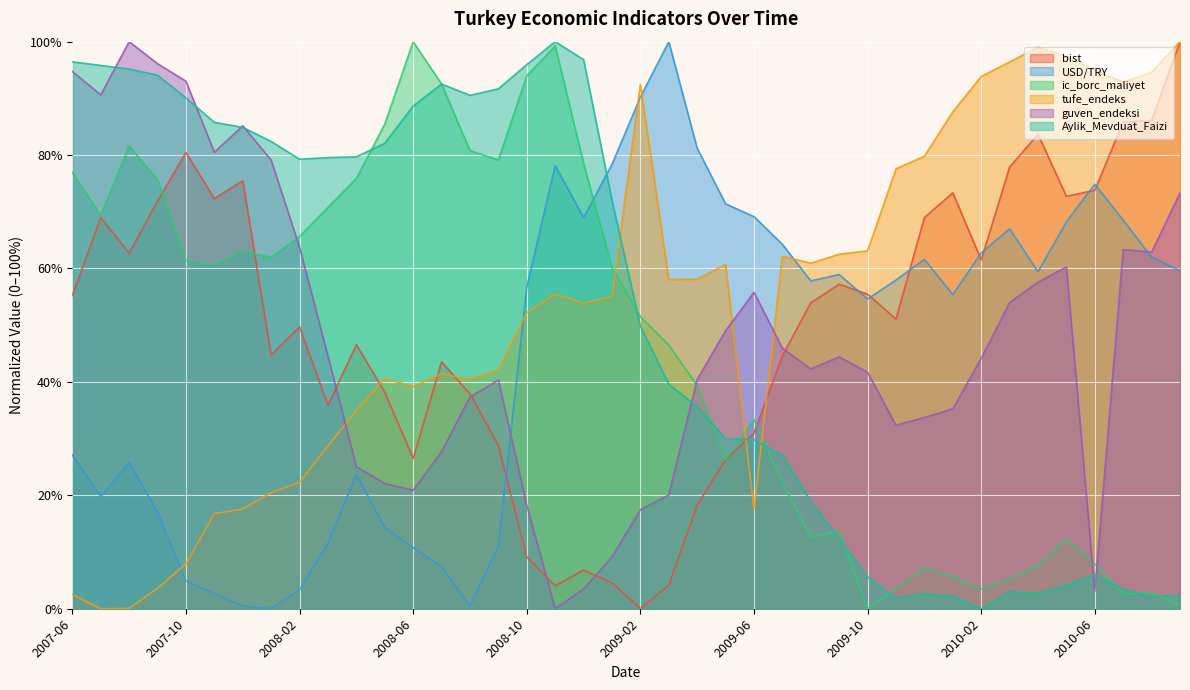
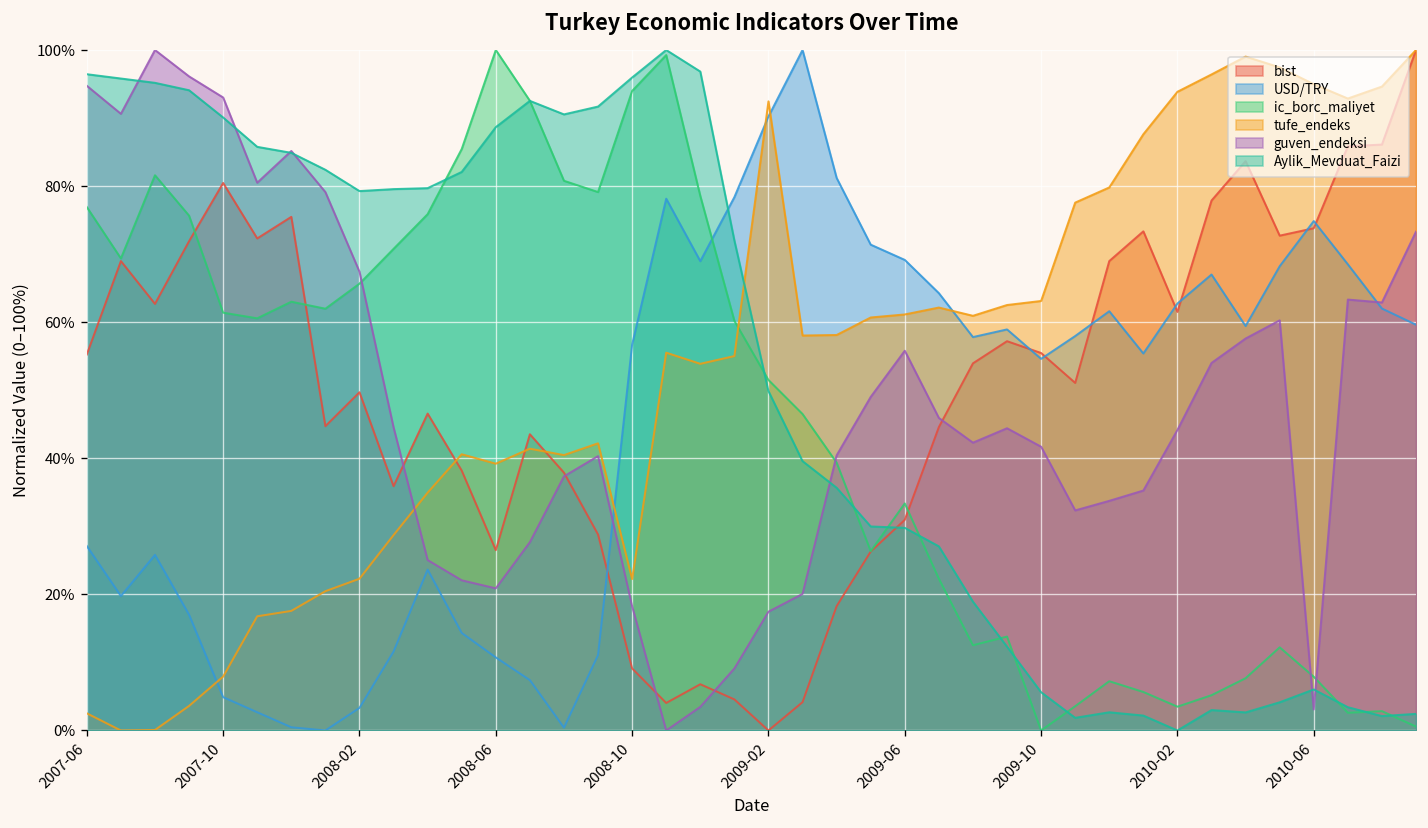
  {
    "bist": {
      "2007-06": "55%",
      "2007-10": "80%",
      "2008-02": "50%",
      "2008-06": "26%",
      "2008-10": "9%",
      "2009-02": "0%",
      "2009-06": "31%",
      "2009-10": "55%",
      "2010-02": "62%",
      "2010-06": "74%"
    },
    "tufe_endeks": {
      "2007-06": "3%",
      "2007-10": "8%",
      "2008-02": "22%",
      "2008-06": "39%",
-     "2008-10": "52%",
+     "2008-10": "22%",
      "2009-02": "92%",
-     "2009-06": "18%",
+     "2009-06": "61%",
      "2009-10": "63%",
      "2010-02": "94%"
    },
    "guven_endeksi": {
      "2007-06": "95%",
      "2007-10": "93%",
-     "2008-02": "64%",
+     "2008-02": "67%",
      "2008-06": "21%",
      "2008-10": "18%",
      "2009-02": "17%",
      "2009-06": "56%",
      "2009-10": "42%",
      "2010-02": "44%",
      "2010-06": "3%"
    }
  }
